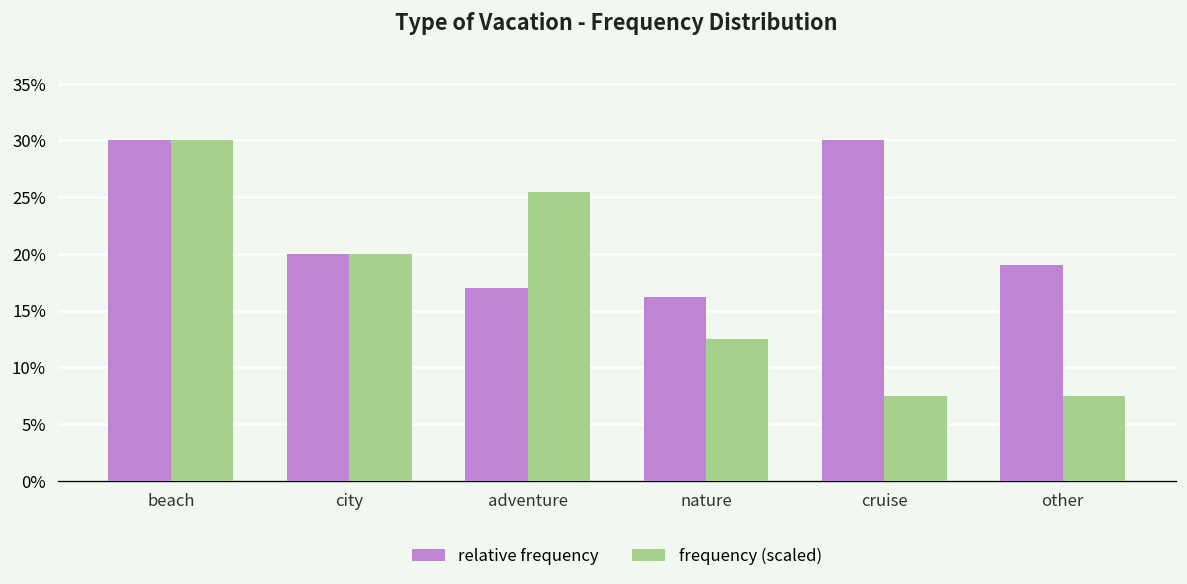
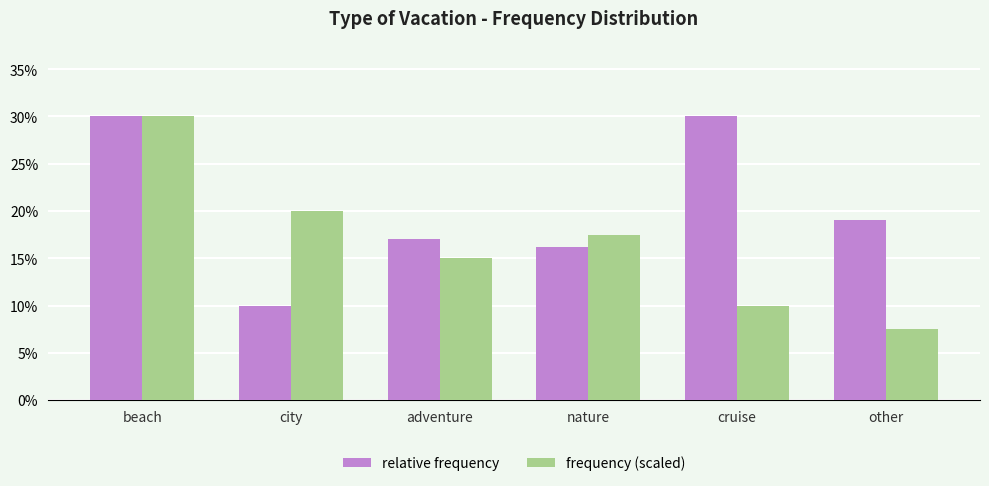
  {
    "relative frequency": {
      "beach": "30%",
-     "city": "20%",
+     "city": "10%",
      "adventure": "17%",
      "nature": "16%",
      "cruise": "30%",
      "other": "19%"
    },
    "frequency (scaled)": {
      "beach": "30%",
      "city": "20%",
-     "adventure": "26%",
-     "nature": "13%",
-     "cruise": "8%",
+     "adventure": "15%",
+     "nature": "18%",
+     "cruise": "10%",
      "other": "8%"
    }
  }
